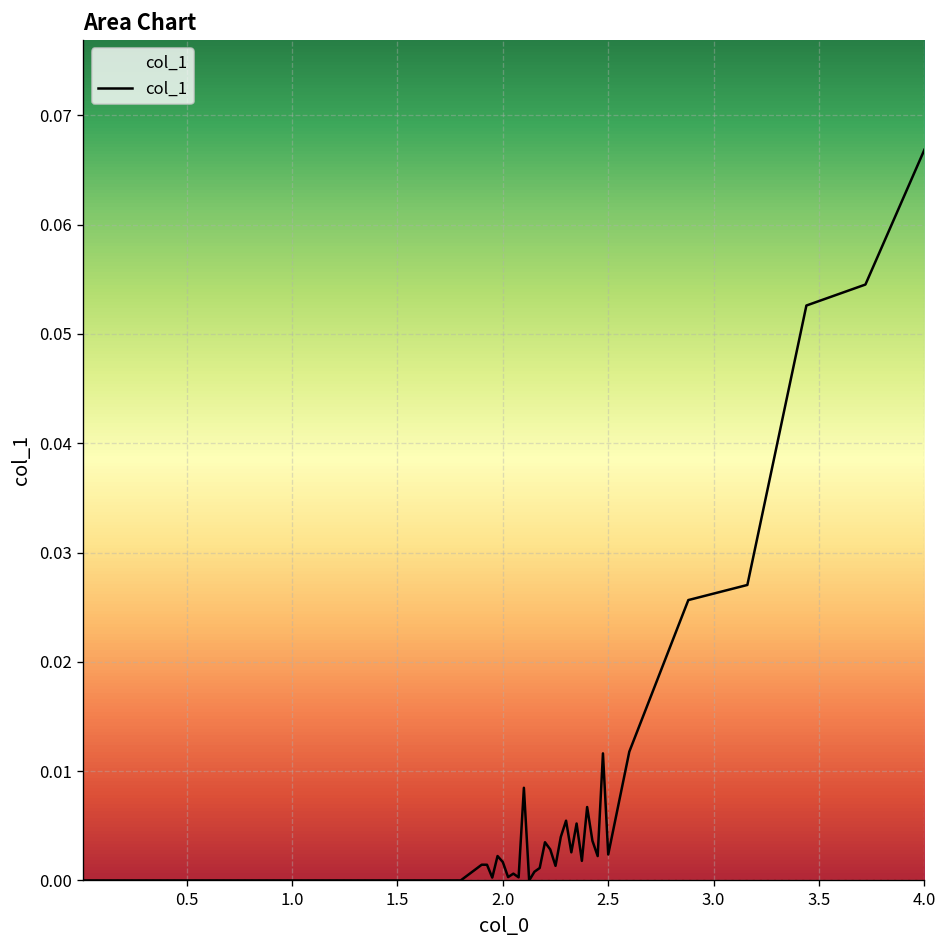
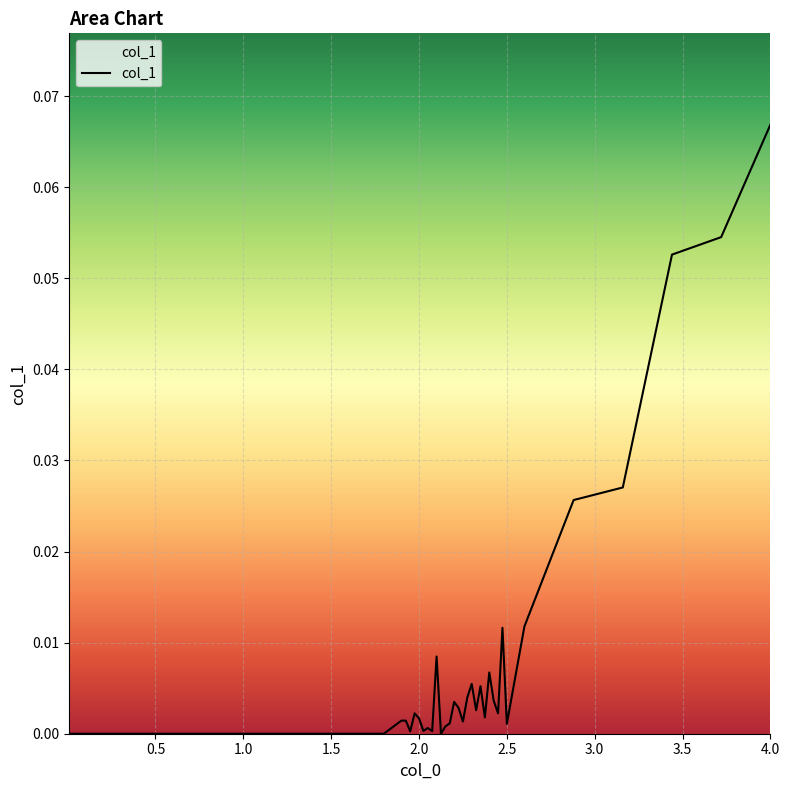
  {
    "1.0": 0.000,
    "2.0": 0.002,
-   "2.5": 0.002,
+   "2.5": 0.001,
    "4.0": 0.067
  }
